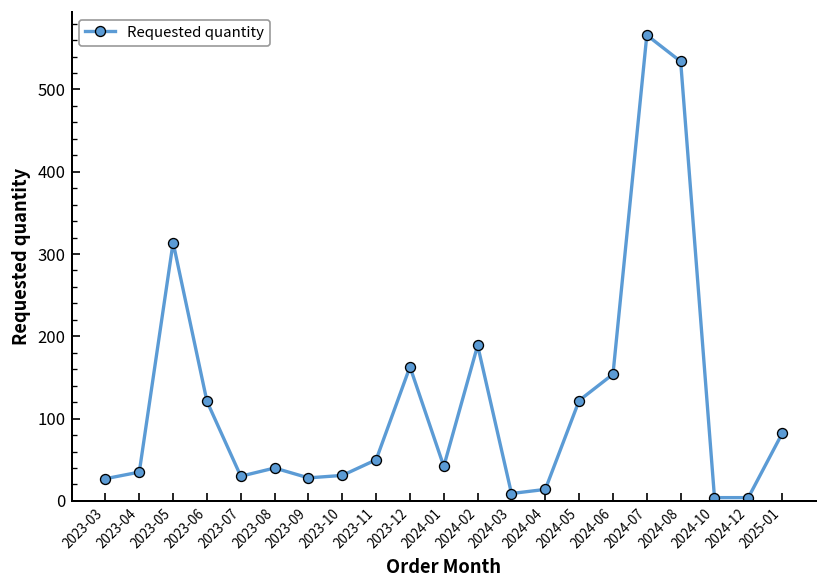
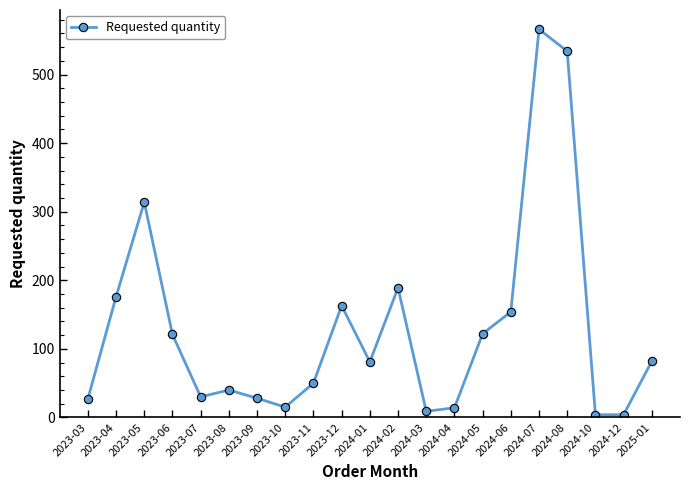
  {
    "2023-03": 30,
-   "2023-04": 40,
+   "2023-04": 180,
    "2023-05": 310,
    "2023-06": 120,
    "2023-07": 30,
    "2023-08": 40,
    "2023-09": 30,
-   "2023-10": 30,
+   "2023-10": 20,
    "2023-11": 50,
    "2023-12": 160,
-   "2024-01": 40,
+   "2024-01": 80,
    "2024-02": 190,
    "2024-03": 10,
    "2024-04": 10,
    "2024-05": 120,
    "2024-06": 150,
    "2024-07": 570,
    "2024-08": 530,
    "2024-10": 0,
    "2024-12": 0,
    "2025-01": 80
  }
